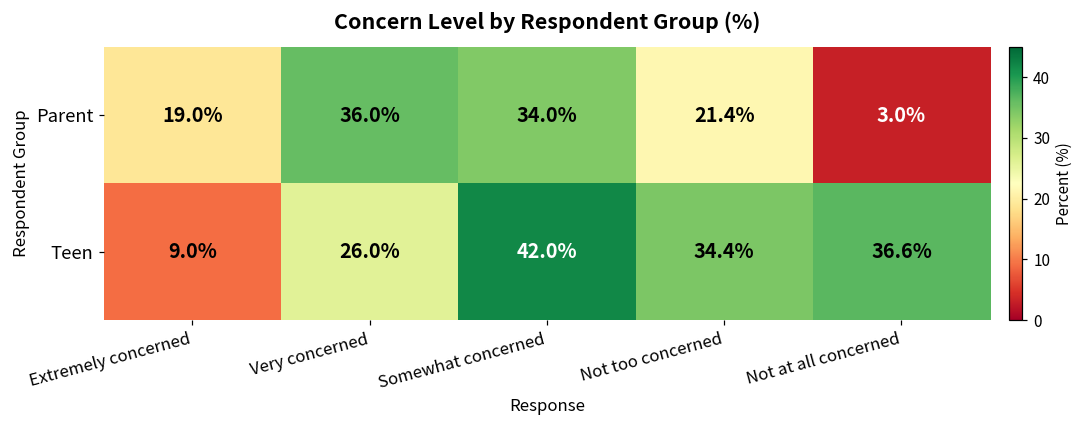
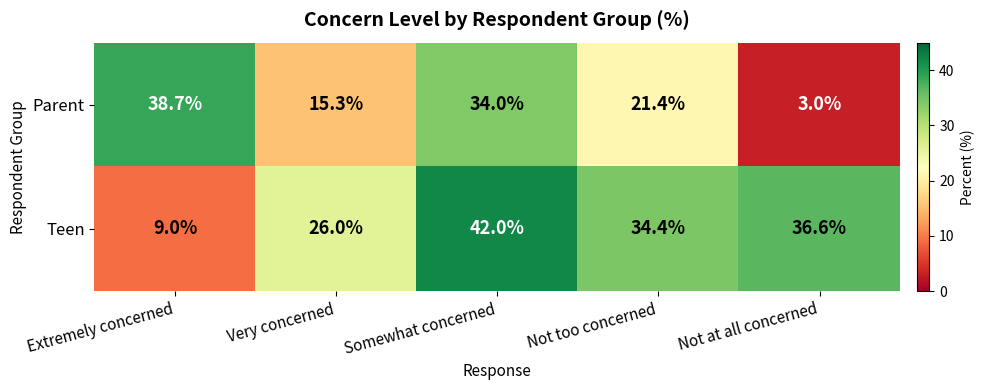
  {
    "Parent": {
-     "Extremely concerned": "19.0%",
-     "Very concerned": "36.0%",
+     "Extremely concerned": "38.7%",
+     "Very concerned": "15.3%",
      "Somewhat concerned": "34.0%",
      "Not too concerned": "21.4%",
      "Not at all concerned": "3.0%"
    },
    "Teen": {
      "Extremely concerned": "9.0%",
      "Very concerned": "26.0%",
      "Somewhat concerned": "42.0%",
      "Not too concerned": "34.4%",
      "Not at all concerned": "36.6%"
    }
  }
